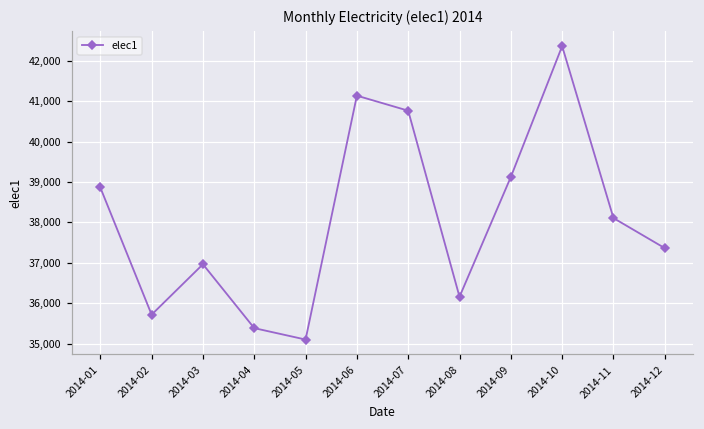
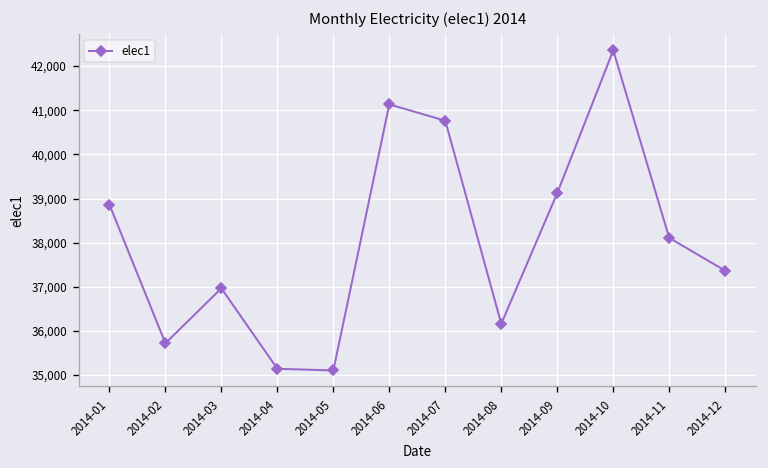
  {
    "2014-01": "38,900",
    "2014-02": "35,700",
    "2014-03": "37,000",
-   "2014-04": "35,400",
+   "2014-04": "35,100",
    "2014-05": "35,100",
    "2014-06": "41,100",
    "2014-07": "40,800",
    "2014-08": "36,200",
    "2014-09": "39,100",
    "2014-10": "42,400",
    "2014-11": "38,100",
    "2014-12": "37,400"
  }
